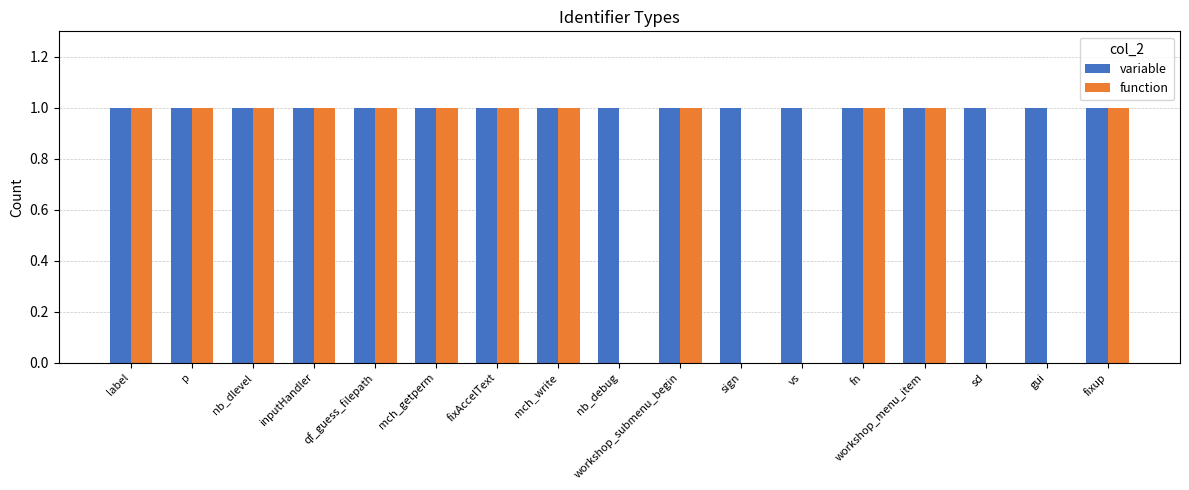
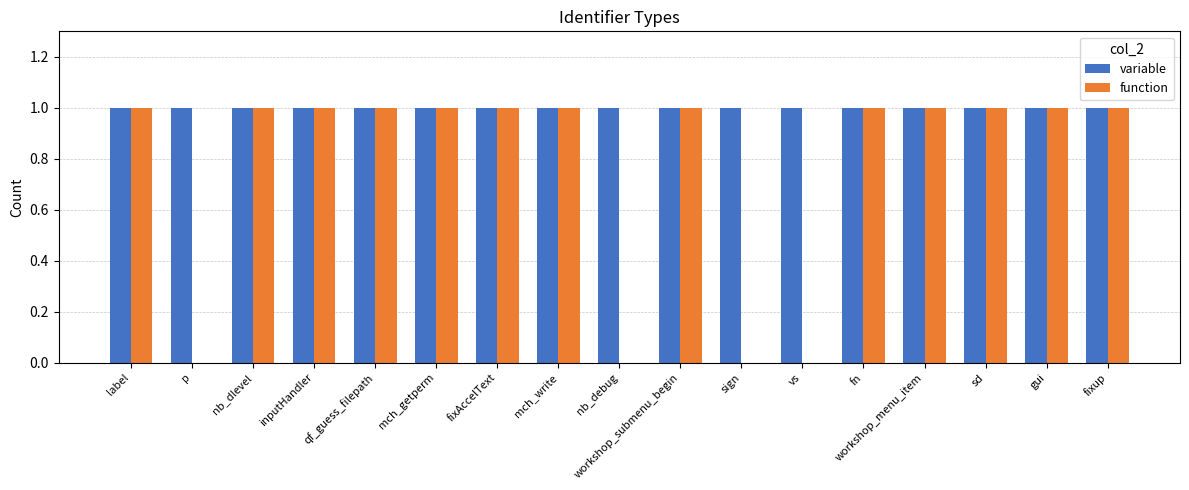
  {
    "variable": {
      "label": 1,
      "p": 1,
      "nb_dlevel": 1,
      "inputHandler": 1,
      "qf_guess_filepath": 1,
      "mch_getperm": 1,
      "fixAccelText": 1,
      "mch_write": 1,
      "nb_debug": 1,
      "workshop_submenu_begin": 1,
      "sign": 1,
      "vs": 1,
      "fn": 1,
      "workshop_menu_item": 1,
      "sd": 1,
      "gui": 1,
      "fixup": 1
    },
    "function": {
      "label": 1,
-     "p": 1,
+     "p": 0,
      "nb_dlevel": 1,
      "inputHandler": 1,
      "qf_guess_filepath": 1,
      "mch_getperm": 1,
      "fixAccelText": 1,
      "mch_write": 1,
      "nb_debug": 0,
      "workshop_submenu_begin": 1,
      "sign": 0,
      "vs": 0,
      "fn": 1,
      "workshop_menu_item": 1,
-     "sd": 0,
-     "gui": 0,
+     "sd": 1,
+     "gui": 1,
      "fixup": 1
    }
  }
